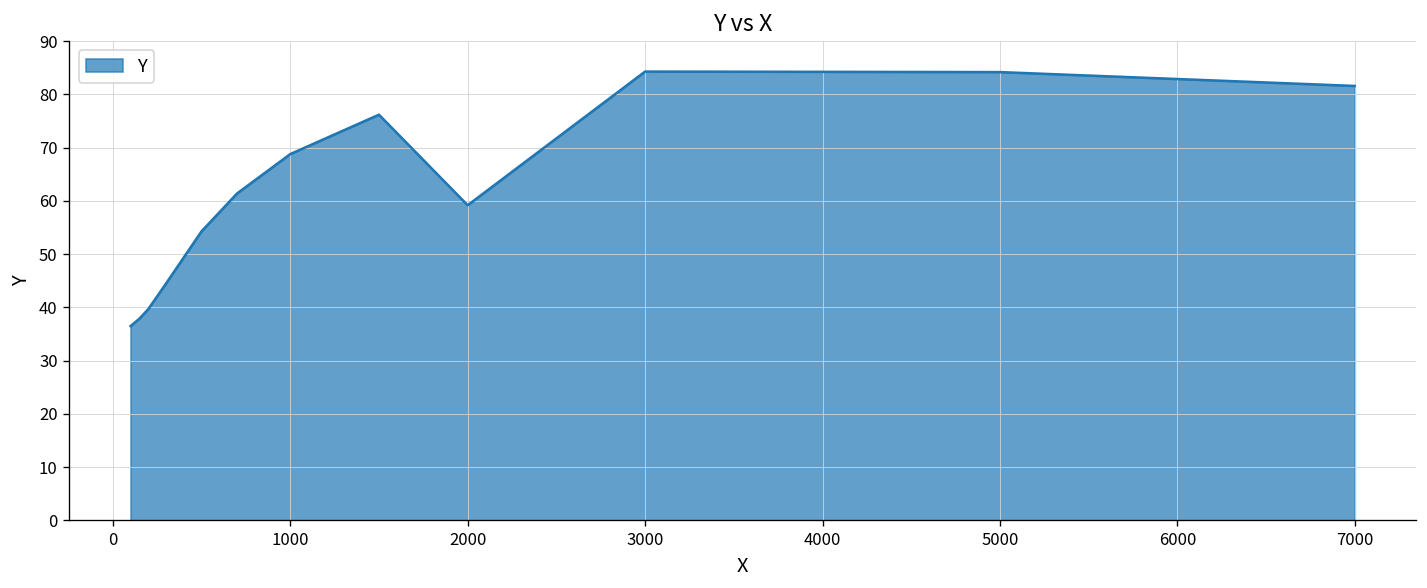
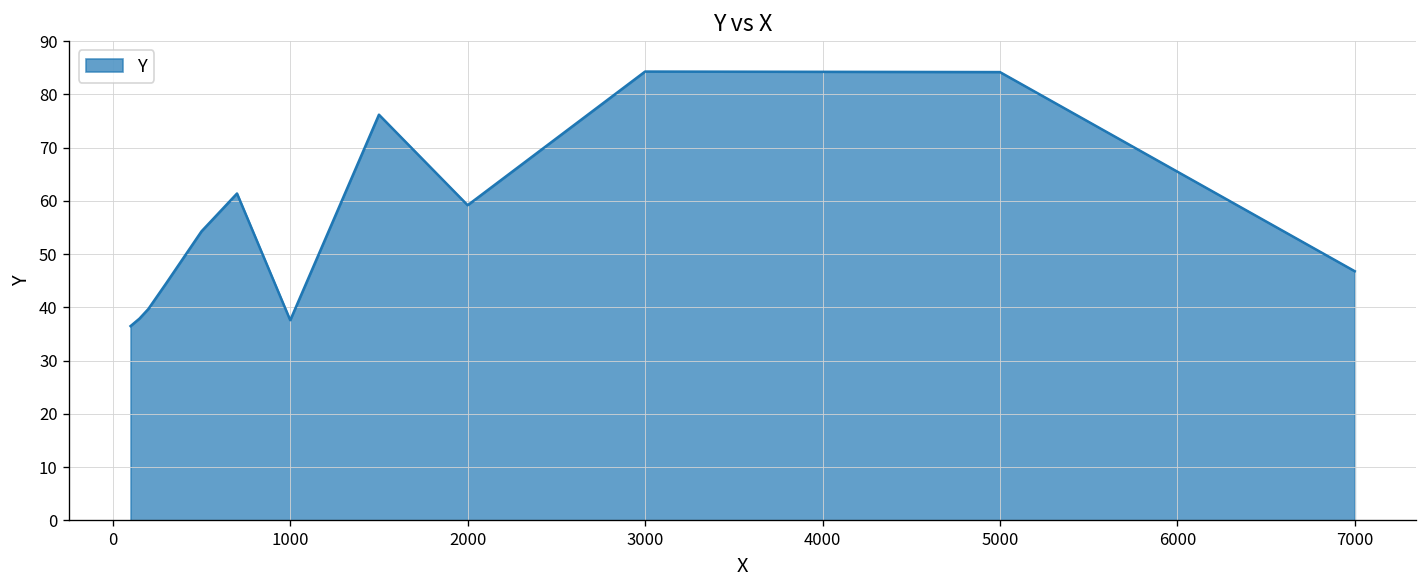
  {
-   "1000": 69,
+   "1000": 38,
    "2000": 59,
    "3000": 84,
    "5000": 84,
-   "7000": 82
+   "7000": 47
  }
